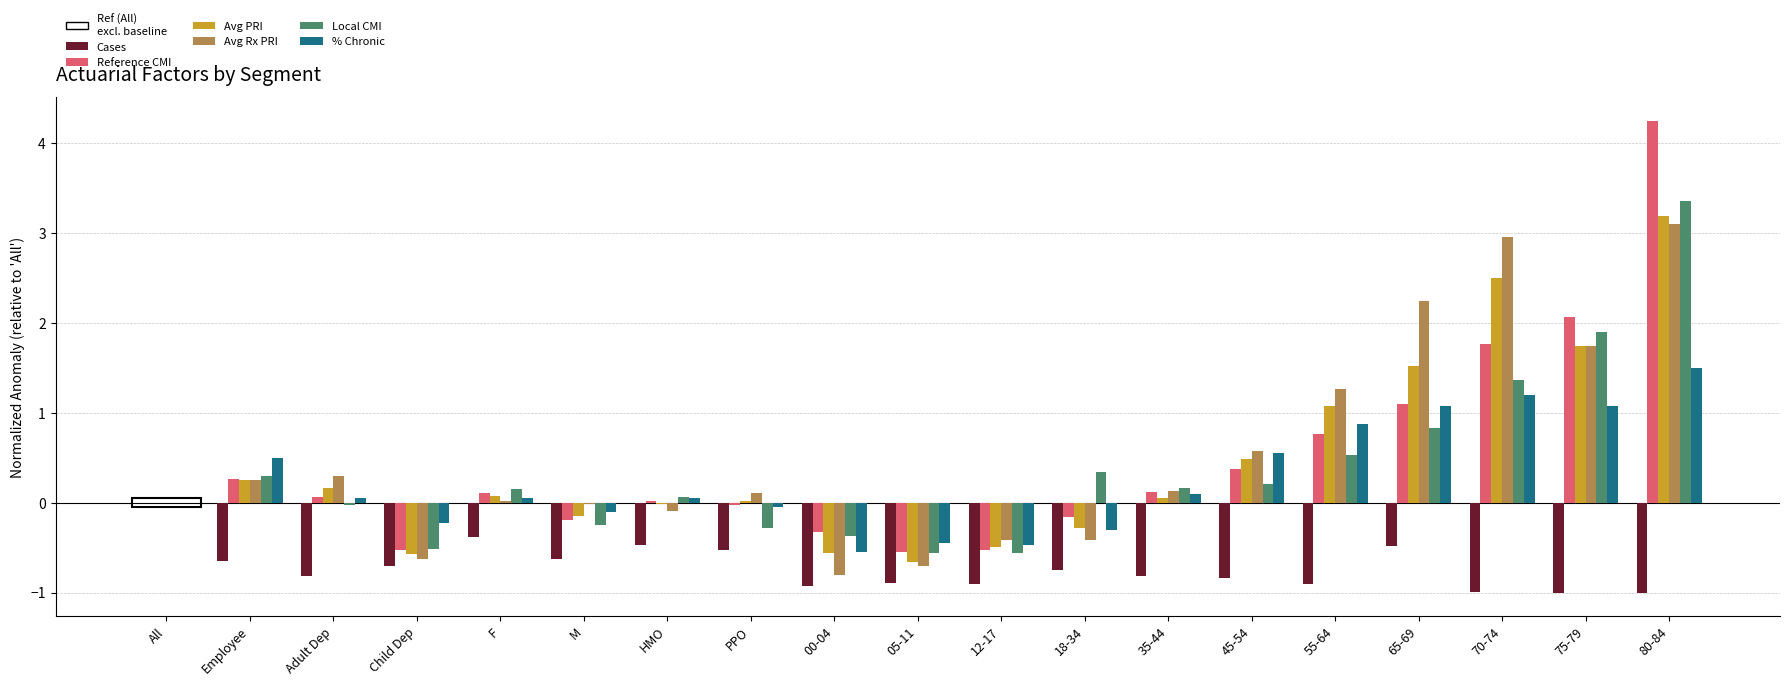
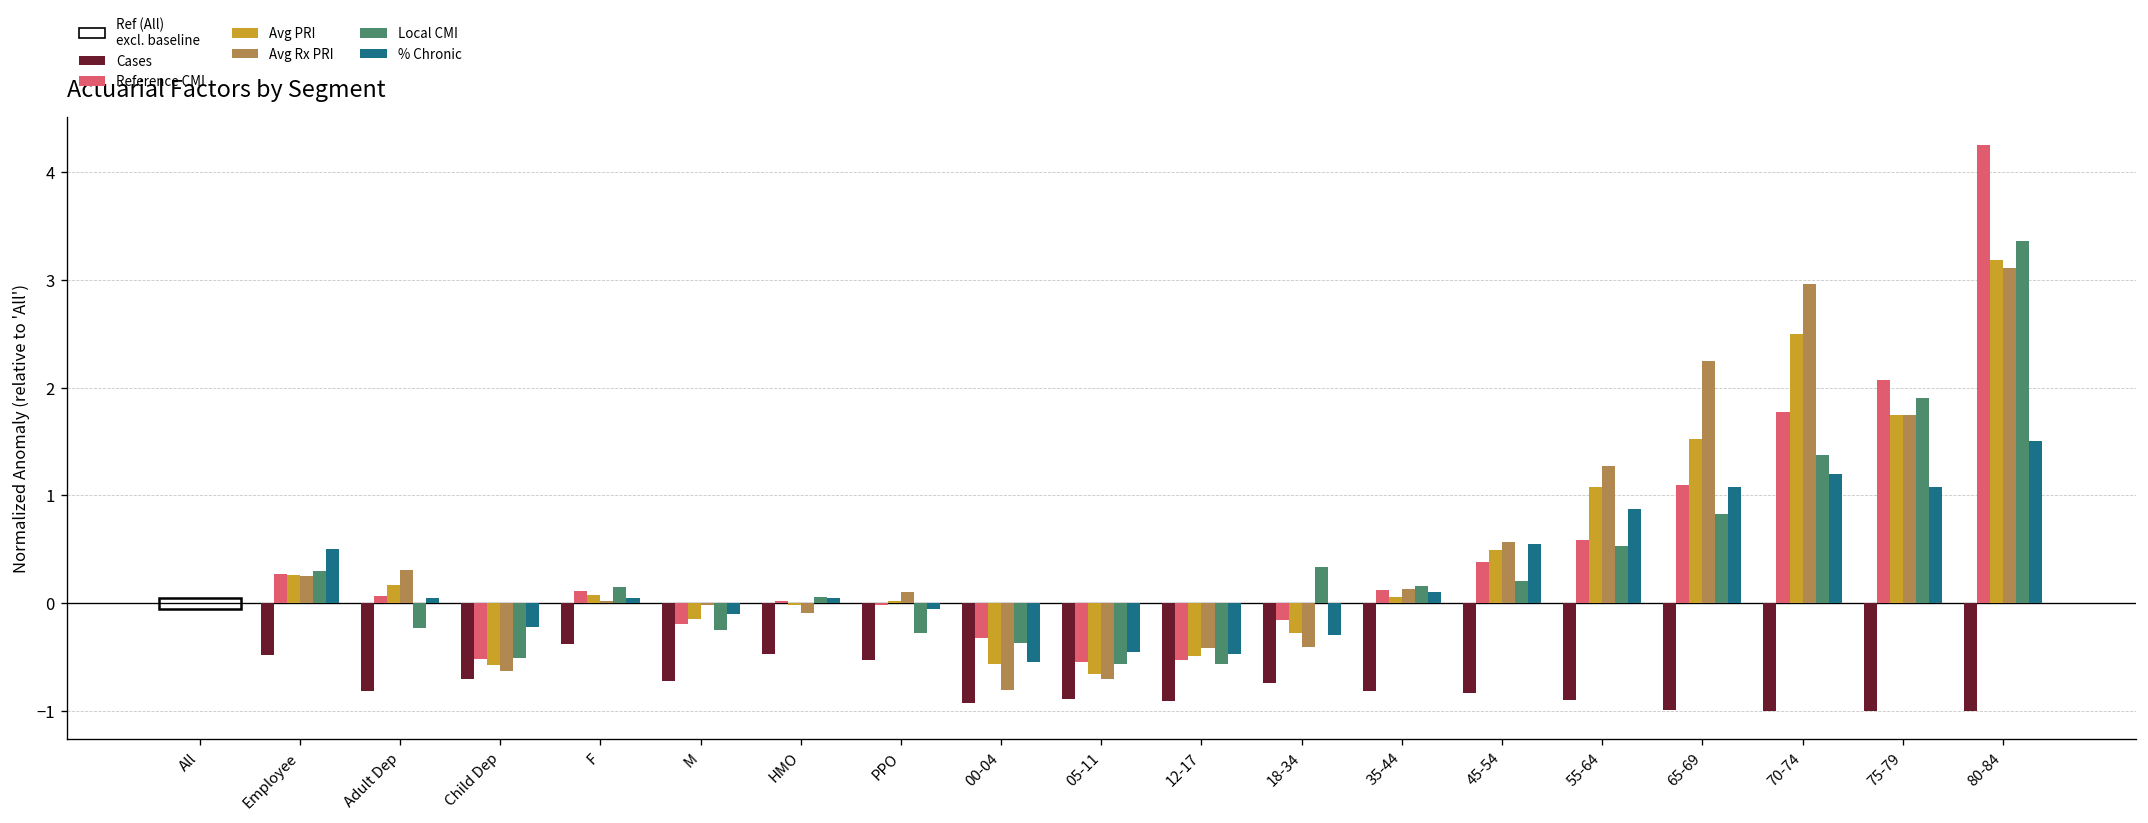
  {
    "Cases": {
      "All": 0.0,
-     "Employee": -0.7,
+     "Employee": -0.5,
      "Adult Dep": -0.8,
      "Child Dep": -0.7,
      "F": -0.4,
-     "M": -0.6,
+     "M": -0.7,
      "HMO": -0.5,
      "PPO": -0.5,
      "00-04": -0.9,
      "05-11": -0.9,
      "12-17": -0.9,
      "18-34": -0.7,
      "35-44": -0.8,
      "45-54": -0.8,
      "55-64": -0.9,
-     "65-69": -0.5,
+     "65-69": -1.0,
      "70-74": -1.0,
      "75-79": -1.0,
      "80-84": -1.0
    },
    "Reference CMI": {
      "All": 0.0,
      "Employee": 0.3,
      "Adult Dep": 0.1,
      "Child Dep": -0.5,
      "F": 0.1,
      "M": -0.2,
      "00-04": -0.3,
      "05-11": -0.6,
      "12-17": -0.5,
      "18-34": -0.2,
      "35-44": 0.1,
      "45-54": 0.4,
-     "55-64": 0.8,
+     "55-64": 0.6,
      "65-69": 1.1,
      "70-74": 1.8,
      "75-79": 2.1,
      "80-84": 4.3
    },
    "Local CMI": {
      "All": 0.0,
      "Employee": 0.3,
-     "Adult Dep": 0.0,
+     "Adult Dep": -0.2,
      "Child Dep": -0.5,
      "F": 0.1,
      "M": -0.3,
      "HMO": 0.1,
      "PPO": -0.3,
      "00-04": -0.4,
      "05-11": -0.6,
      "12-17": -0.6,
      "18-34": 0.3,
      "35-44": 0.2,
      "45-54": 0.2,
      "55-64": 0.5,
      "65-69": 0.8,
      "70-74": 1.4,
      "75-79": 1.9,
      "80-84": 3.4
    },
    "% Chronic": {
      "All": 0.0,
      "Employee": 0.5,
      "Adult Dep": 0.0,
      "Child Dep": -0.2,
      "F": 0.0,
      "M": -0.1,
      "HMO": 0.0,
      "PPO": -0.1,
      "00-04": -0.6,
      "05-11": -0.5,
      "12-17": -0.5,
      "18-34": -0.3,
      "35-44": 0.1,
      "45-54": 0.5,
      "55-64": 0.9,
      "65-69": 1.1,
      "70-74": 1.2,
      "75-79": 1.1,
      "80-84": 1.5
    }
  }
